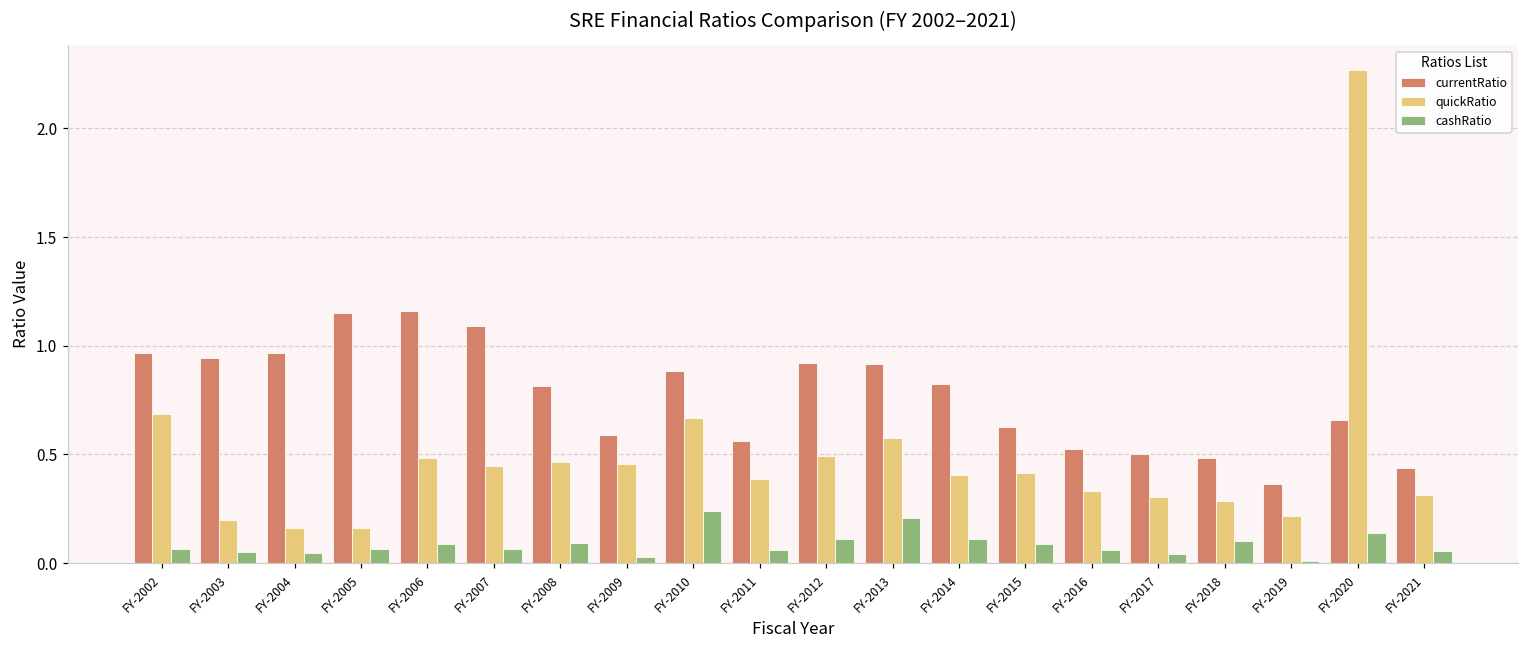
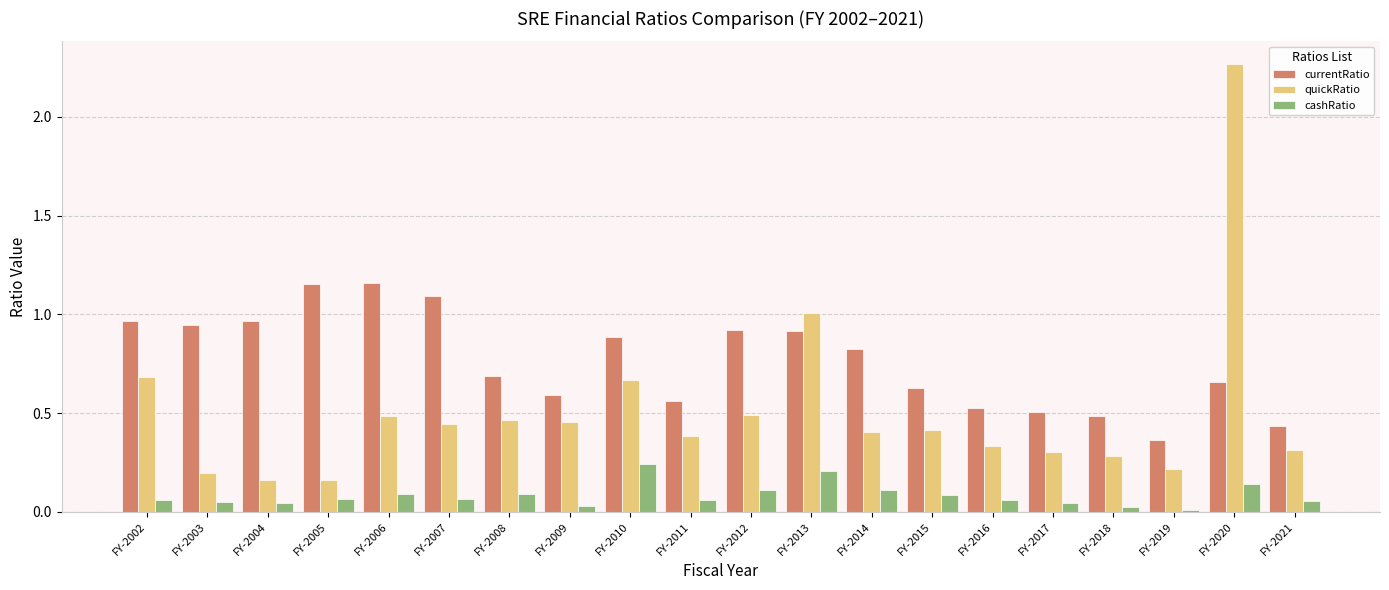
  {
    "currentRatio": {
      "FY-2002": 0.97,
      "FY-2003": 0.94,
      "FY-2004": 0.97,
      "FY-2005": 1.15,
      "FY-2006": 1.16,
      "FY-2007": 1.09,
-     "FY-2008": 0.82,
+     "FY-2008": 0.69,
      "FY-2009": 0.59,
      "FY-2010": 0.89,
      "FY-2011": 0.56,
      "FY-2012": 0.92,
      "FY-2013": 0.91,
      "FY-2014": 0.83,
      "FY-2015": 0.63,
      "FY-2016": 0.52,
      "FY-2017": 0.50,
      "FY-2018": 0.48,
      "FY-2019": 0.36,
      "FY-2020": 0.66,
      "FY-2021": 0.44
    },
    "quickRatio": {
      "FY-2002": 0.68,
      "FY-2003": 0.20,
      "FY-2004": 0.16,
      "FY-2005": 0.16,
      "FY-2006": 0.48,
      "FY-2007": 0.45,
      "FY-2008": 0.47,
      "FY-2009": 0.46,
      "FY-2010": 0.67,
      "FY-2011": 0.39,
      "FY-2012": 0.49,
-     "FY-2013": 0.58,
+     "FY-2013": 1.00,
      "FY-2014": 0.40,
      "FY-2015": 0.41,
      "FY-2016": 0.33,
      "FY-2017": 0.30,
      "FY-2018": 0.29,
      "FY-2019": 0.22,
      "FY-2020": 2.27,
      "FY-2021": 0.31
    },
    "cashRatio": {
      "FY-2002": 0.06,
      "FY-2003": 0.05,
      "FY-2004": 0.05,
      "FY-2005": 0.06,
      "FY-2006": 0.09,
      "FY-2007": 0.06,
      "FY-2008": 0.09,
      "FY-2009": 0.03,
      "FY-2010": 0.24,
      "FY-2011": 0.06,
      "FY-2012": 0.11,
      "FY-2013": 0.21,
      "FY-2014": 0.11,
      "FY-2015": 0.09,
      "FY-2016": 0.06,
      "FY-2017": 0.04,
-     "FY-2018": 0.10,
+     "FY-2018": 0.03,
      "FY-2020": 0.14,
      "FY-2021": 0.06
    }
  }
